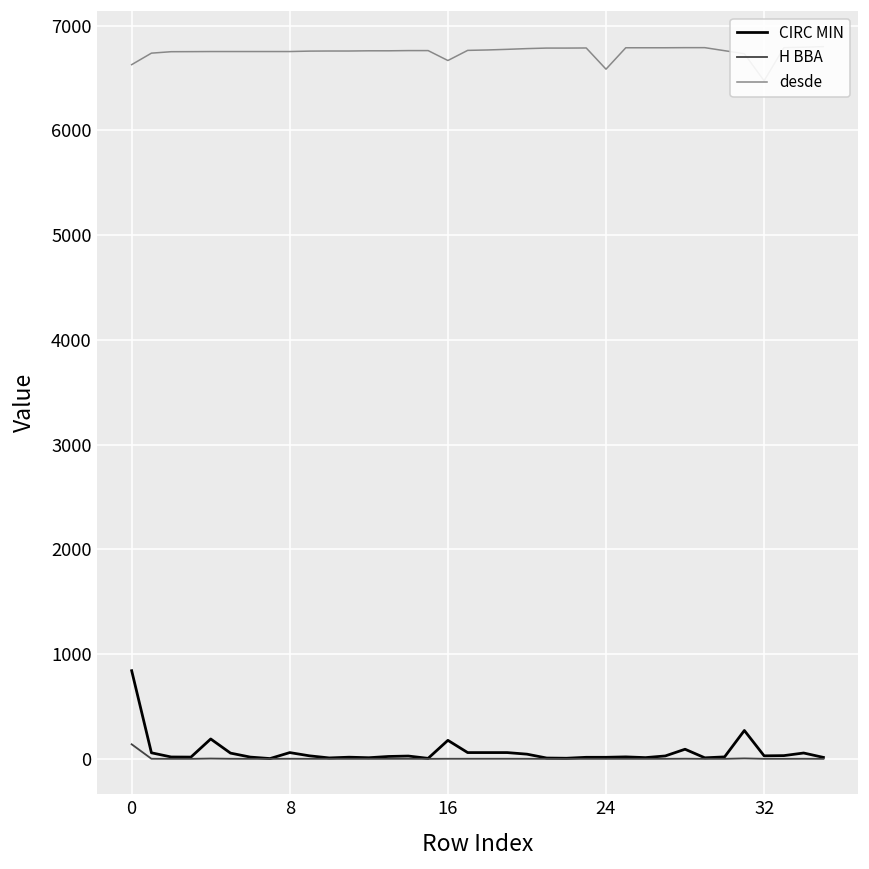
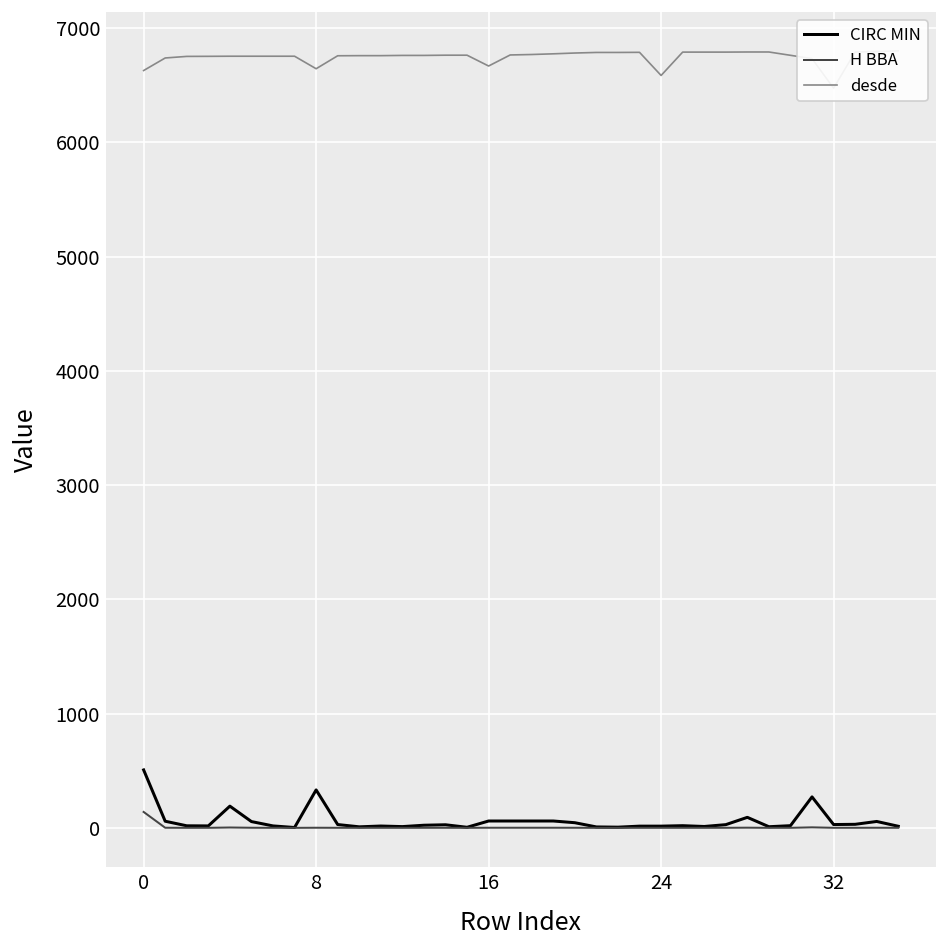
  {
    "CIRC MIN": {
-     "0": 800,
-     "8": 100,
-     "16": 200,
+     "0": 500,
+     "8": 300,
+     "16": 100,
      "32": 0
    },
    "H BBA": {
      "0": 100,
      "8": 0,
      "16": 0,
      "32": 0
    },
    "desde": {
      "0": 6600,
-     "8": 6800,
+     "8": 6600,
      "16": 6700,
      "24": 6600
    }
  }
